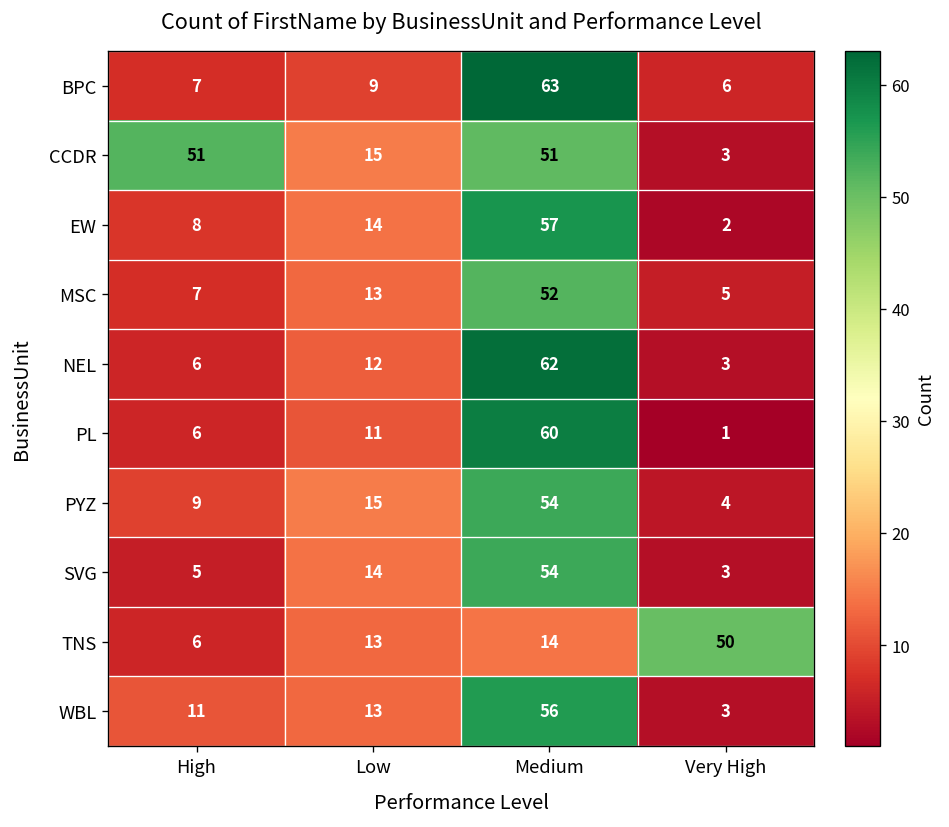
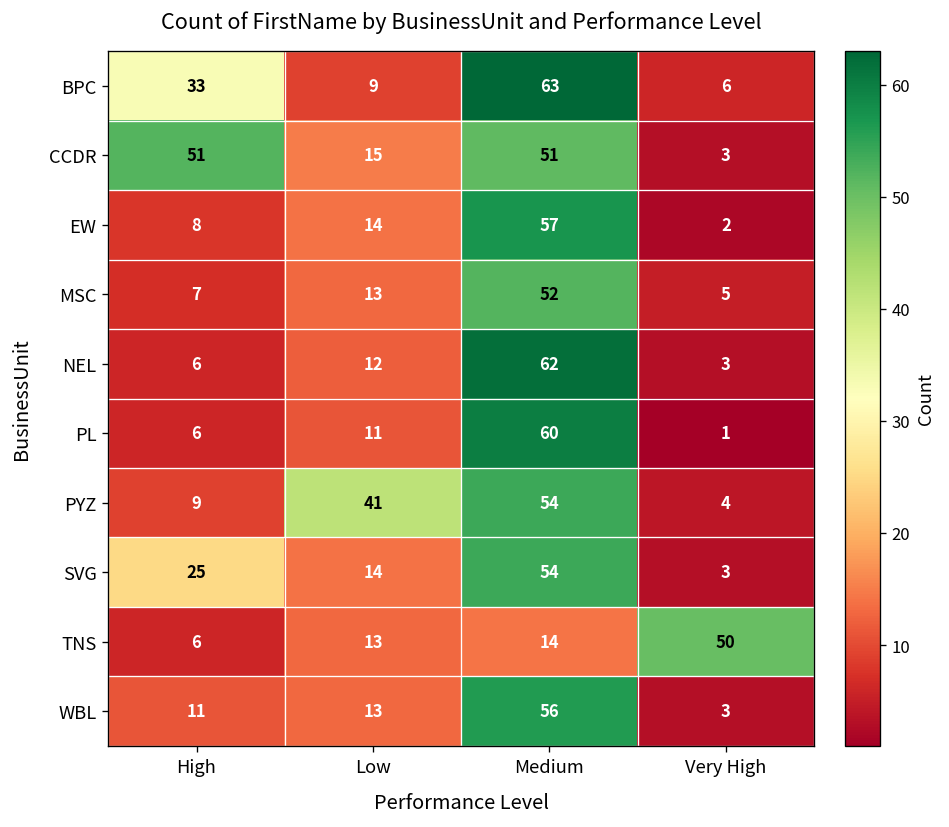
  {
    "BPC": {
-     "High": 7,
+     "High": 33,
      "Low": 9,
      "Medium": 63,
      "Very High": 6
    },
    "CCDR": {
      "High": 51,
      "Low": 15,
      "Medium": 51,
      "Very High": 3
    },
    "EW": {
      "High": 8,
      "Low": 14,
      "Medium": 57,
      "Very High": 2
    },
    "MSC": {
      "High": 7,
      "Low": 13,
      "Medium": 52,
      "Very High": 5
    },
    "NEL": {
      "High": 6,
      "Low": 12,
      "Medium": 62,
      "Very High": 3
    },
    "PL": {
      "High": 6,
      "Low": 11,
      "Medium": 60,
      "Very High": 1
    },
    "PYZ": {
      "High": 9,
-     "Low": 15,
+     "Low": 41,
      "Medium": 54,
      "Very High": 4
    },
    "SVG": {
-     "High": 5,
+     "High": 25,
      "Low": 14,
      "Medium": 54,
      "Very High": 3
    },
    "TNS": {
      "High": 6,
      "Low": 13,
      "Medium": 14,
      "Very High": 50
    },
    "WBL": {
      "High": 11,
      "Low": 13,
      "Medium": 56,
      "Very High": 3
    }
  }
